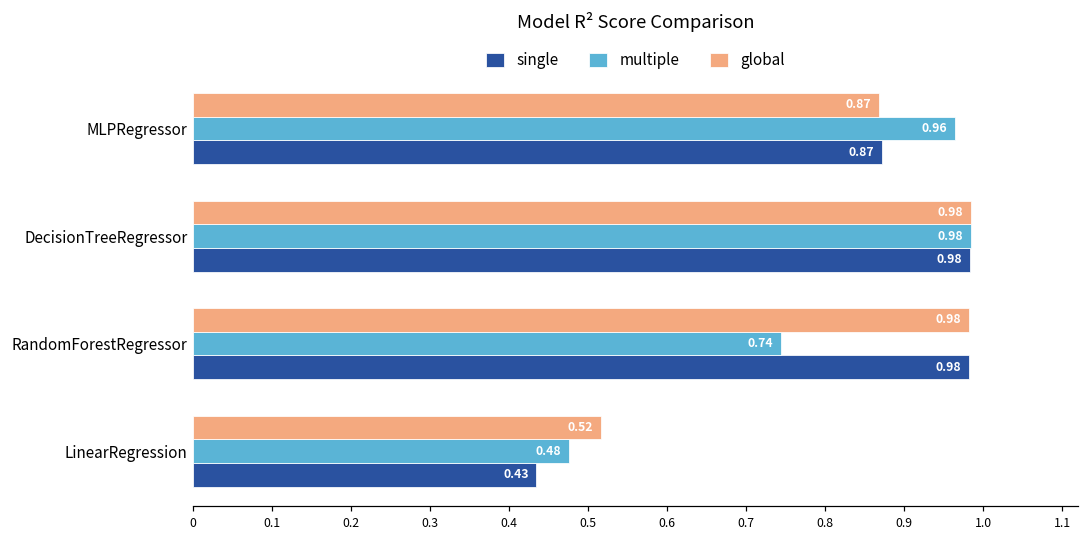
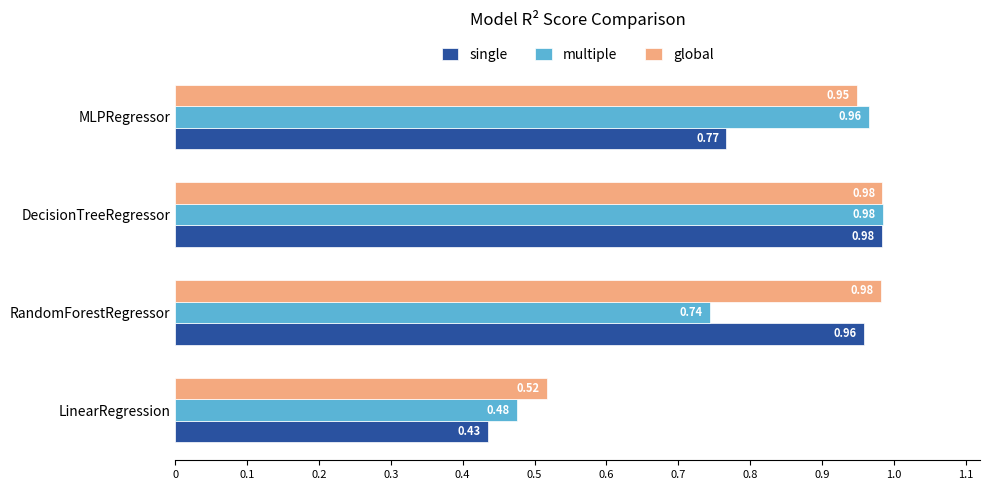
  {
    "single": {
-     "MLPRegressor": 0.87,
+     "MLPRegressor": 0.77,
      "DecisionTreeRegressor": 0.98,
-     "RandomForestRegressor": 0.98,
+     "RandomForestRegressor": 0.96,
      "LinearRegression": 0.43
    },
    "multiple": {
      "MLPRegressor": 0.96,
      "DecisionTreeRegressor": 0.98,
      "RandomForestRegressor": 0.74,
      "LinearRegression": 0.48
    },
    "global": {
-     "MLPRegressor": 0.87,
+     "MLPRegressor": 0.95,
      "DecisionTreeRegressor": 0.98,
      "RandomForestRegressor": 0.98,
      "LinearRegression": 0.52
    }
  }
